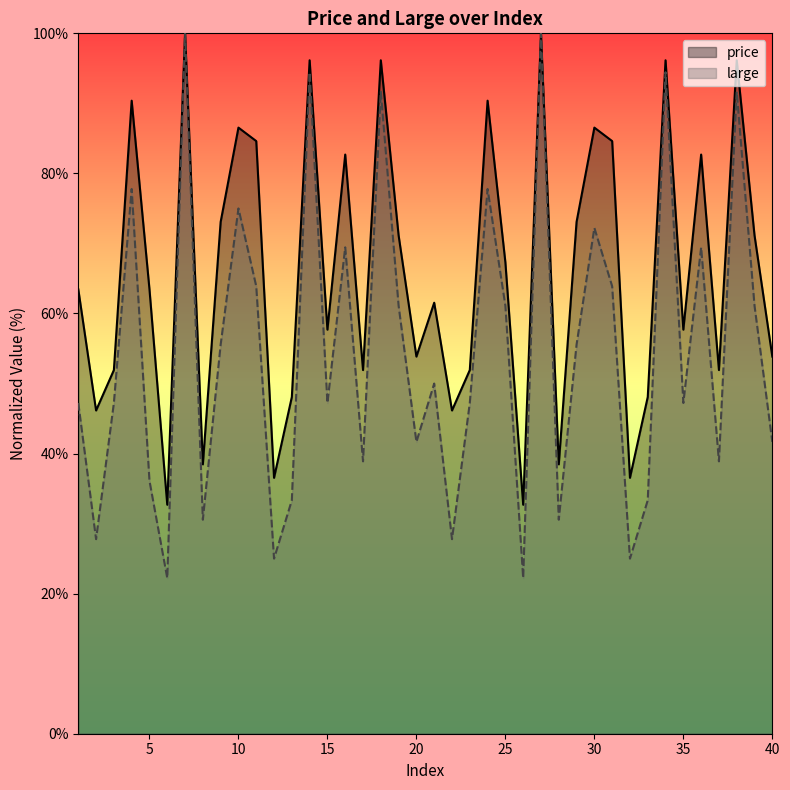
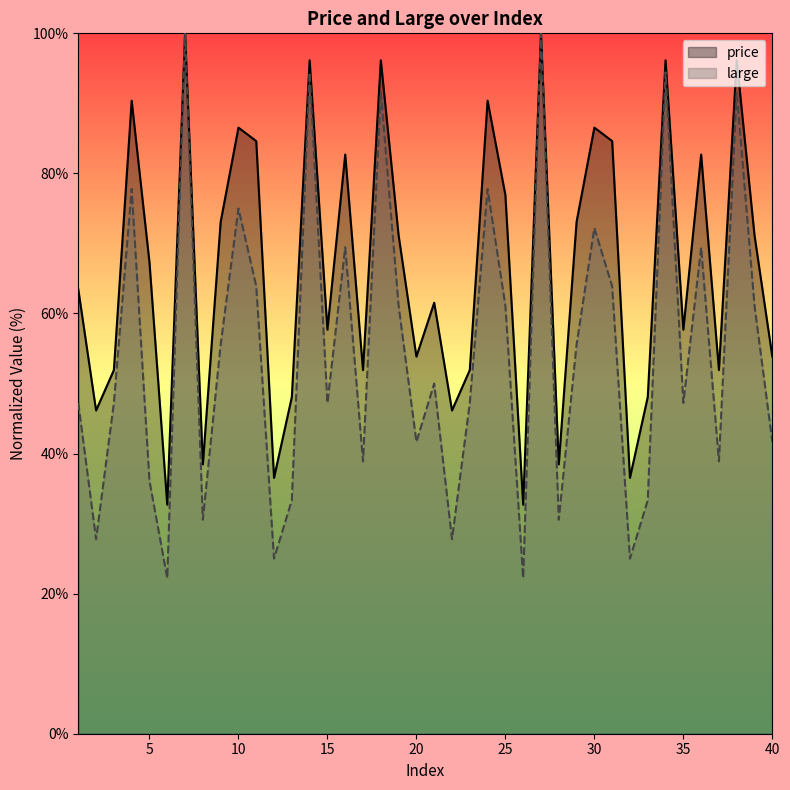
  {
    "price": {
-     "5": "63%",
+     "5": "67%",
      "10": "87%",
      "15": "58%",
      "20": "54%",
-     "25": "67%",
+     "25": "77%",
      "30": "87%",
      "35": "58%",
      "40": "54%"
    },
    "large": {
      "5": "36%",
      "10": "75%",
      "15": "47%",
      "20": "42%",
      "25": "61%",
      "30": "72%",
      "35": "47%",
      "40": "42%"
    }
  }
